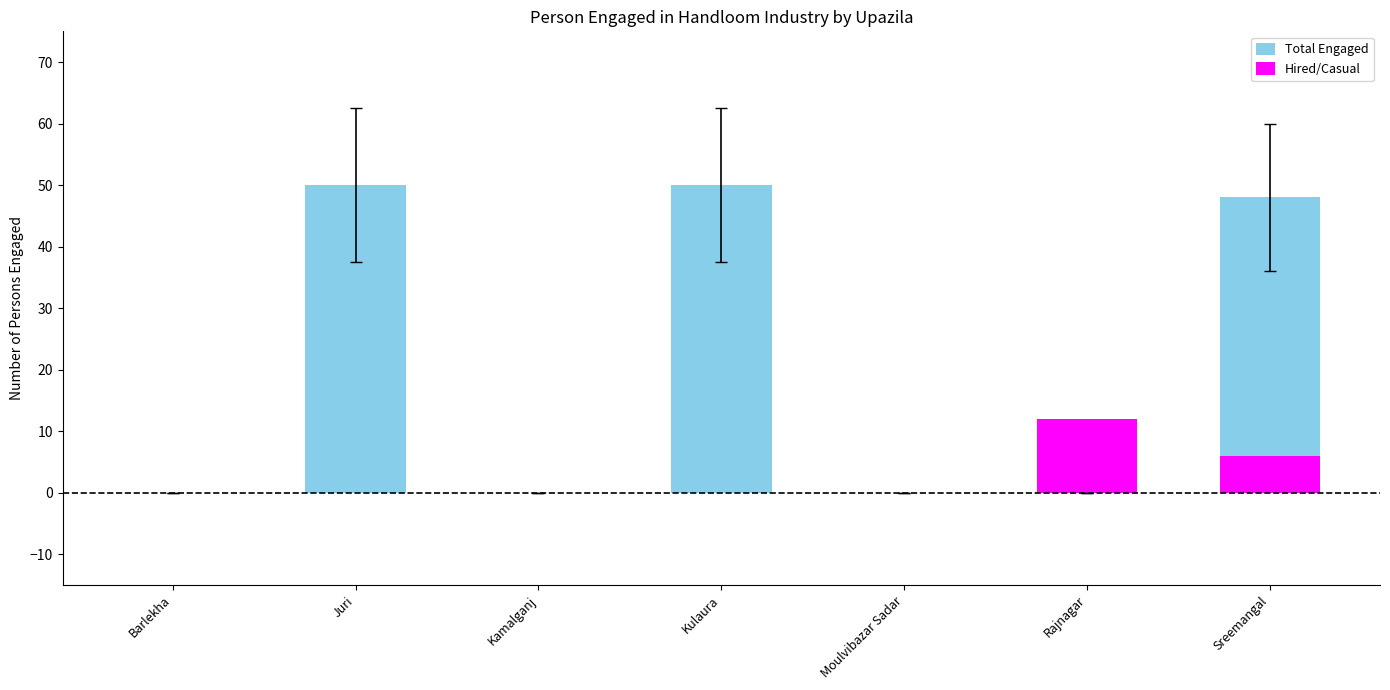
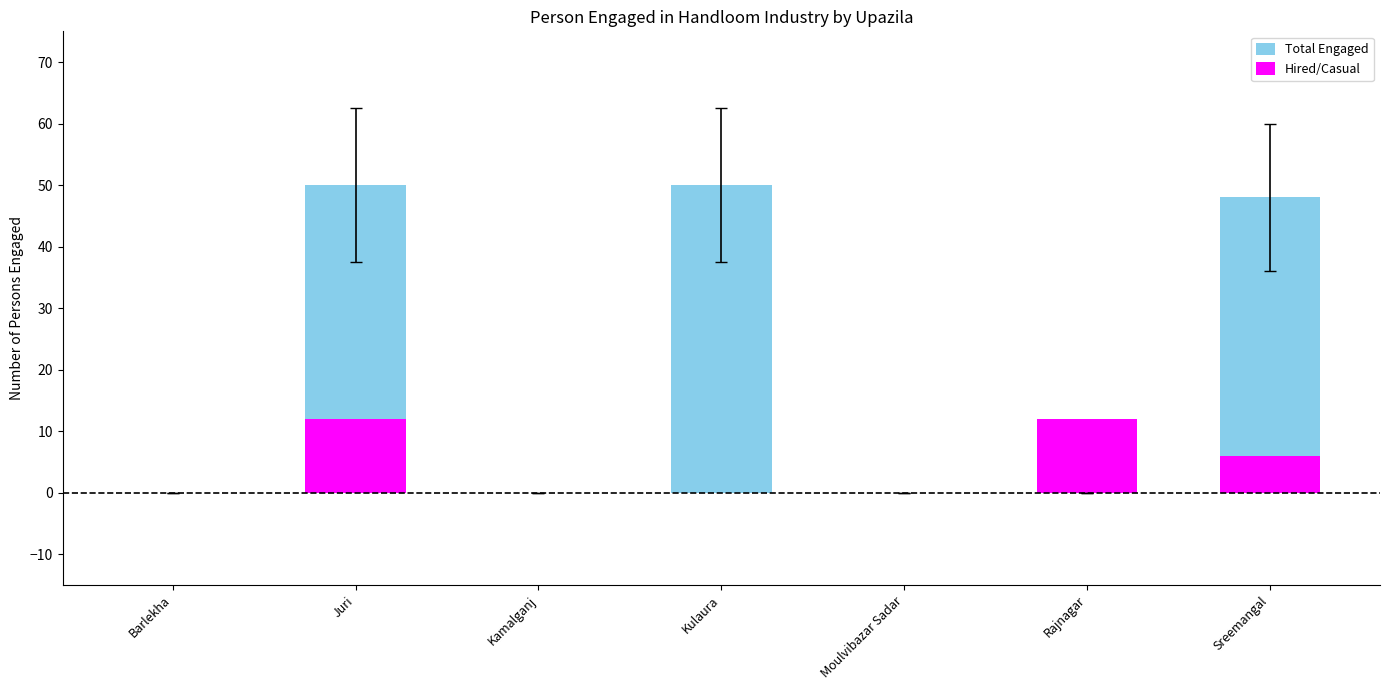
  {
    "Total Engaged": {
      "Barlekha": 0,
      "Juri": 50,
      "Kamalganj": 0,
      "Kulaura": 50,
      "Moulvibazar Sadar": 0,
      "Rajnagar": 0,
      "Sreemangal": 48
    },
    "Hired/Casual": {
      "Barlekha": 0,
-     "Juri": 0,
+     "Juri": 12,
      "Kamalganj": 0,
      "Kulaura": 0,
      "Moulvibazar Sadar": 0,
      "Rajnagar": 12
    }
  }
